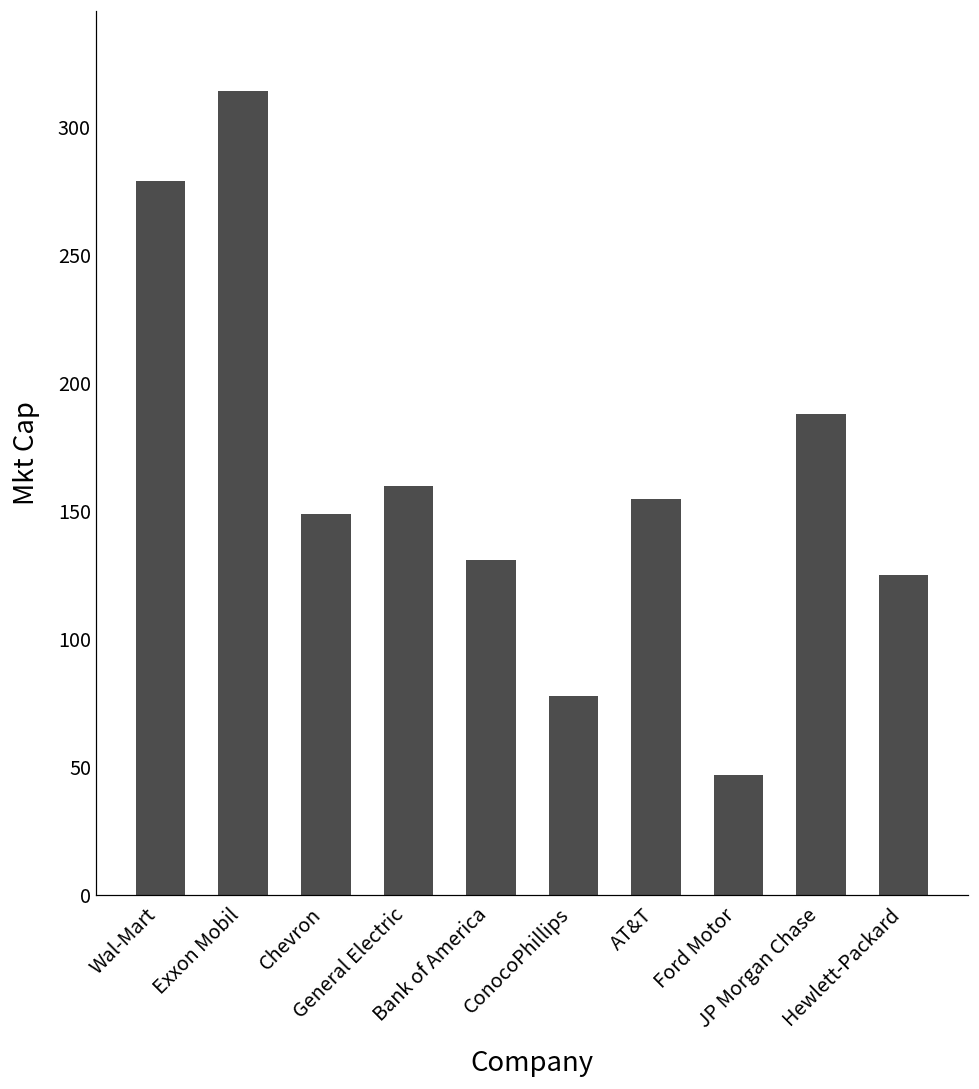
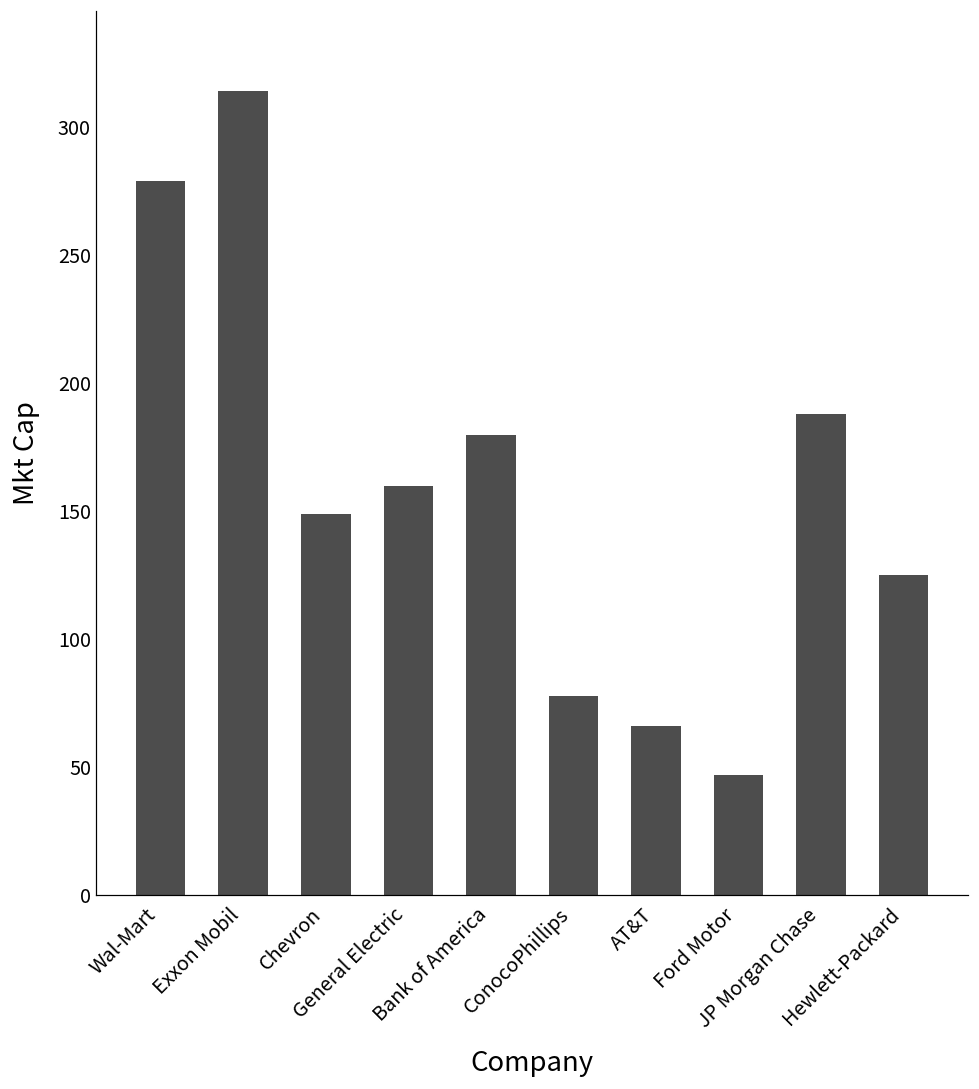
  {
    "Wal-Mart": 279,
    "Exxon Mobil": 314,
    "Chevron": 149,
    "General Electric": 160,
-   "Bank of America": 131,
+   "Bank of America": 180,
    "ConocoPhillips": 78,
-   "AT&T": 155,
+   "AT&T": 66,
    "Ford Motor": 47,
    "JP Morgan Chase": 188,
    "Hewlett-Packard": 125
  }
